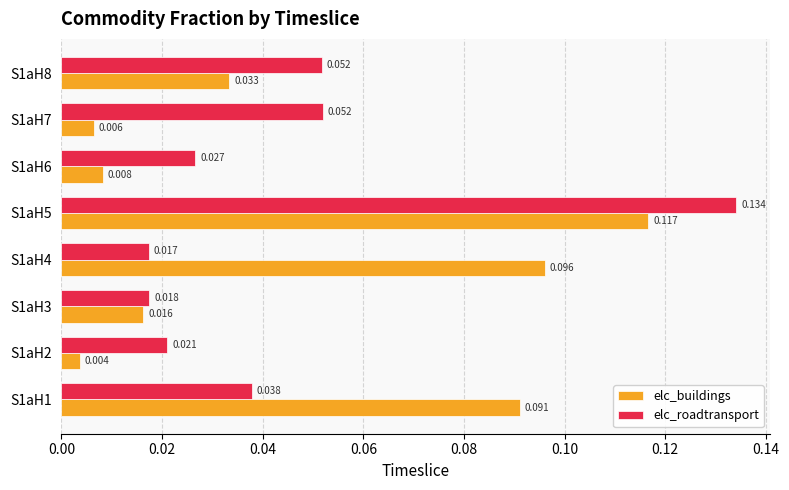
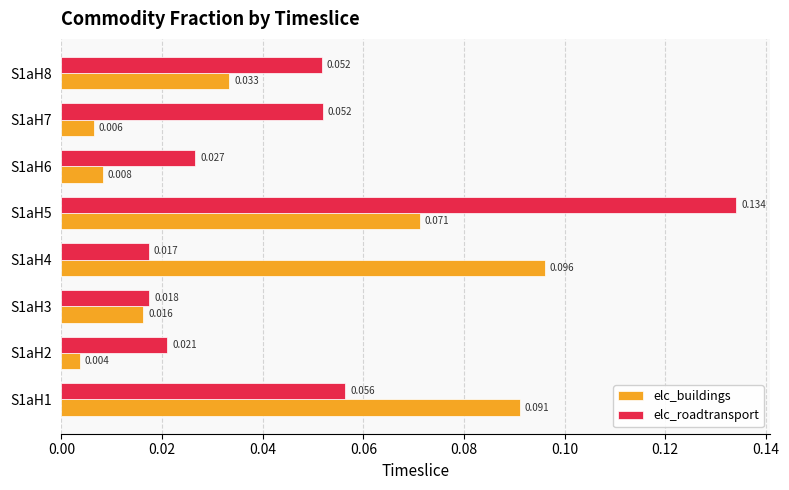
  {
    "elc_buildings": {
      "S1aH8": 0.033,
      "S1aH7": 0.006,
      "S1aH6": 0.008,
-     "S1aH5": 0.117,
+     "S1aH5": 0.071,
      "S1aH4": 0.096,
      "S1aH3": 0.016,
      "S1aH2": 0.004,
      "S1aH1": 0.091
    },
    "elc_roadtransport": {
      "S1aH8": 0.052,
      "S1aH7": 0.052,
      "S1aH6": 0.027,
      "S1aH5": 0.134,
      "S1aH4": 0.017,
      "S1aH3": 0.018,
      "S1aH2": 0.021,
-     "S1aH1": 0.038
+     "S1aH1": 0.056
    }
  }
